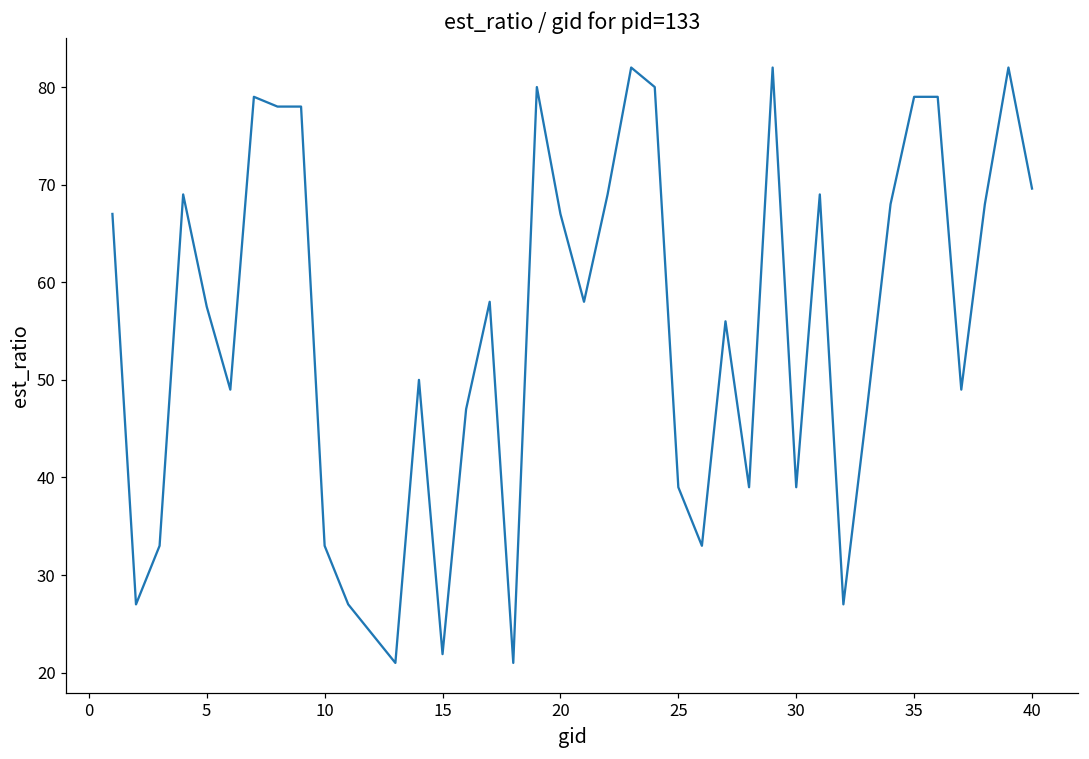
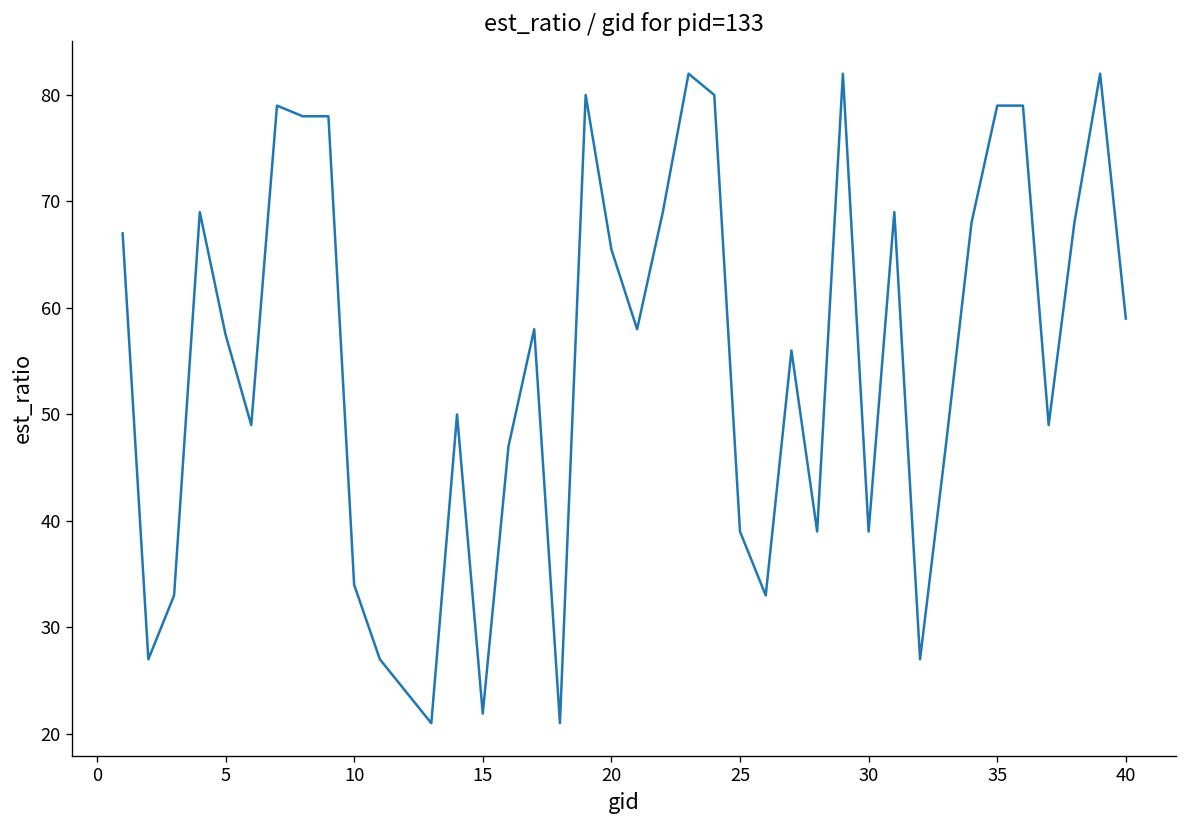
  {
    "5": 58,
-   "10": 33,
+   "10": 34,
    "15": 22,
-   "20": 67,
+   "20": 66,
    "25": 39,
    "30": 39,
    "35": 79,
-   "40": 70
+   "40": 59
  }
